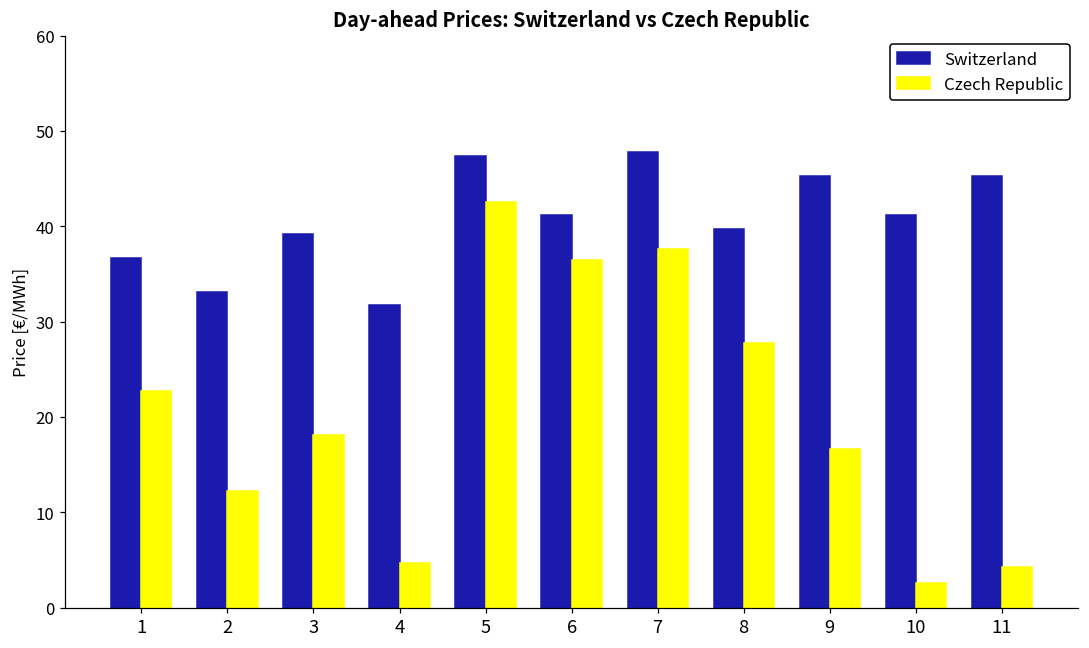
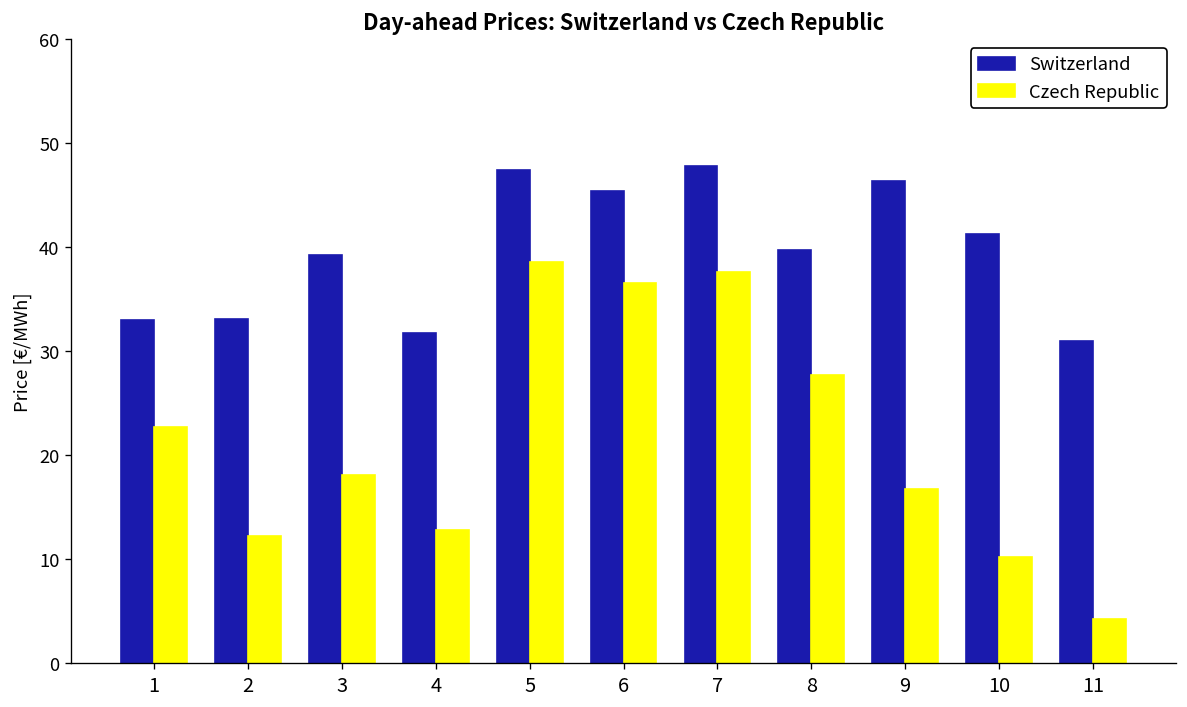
  {
    "Switzerland": {
-     "1": 37,
+     "1": 33,
      "2": 33,
      "3": 39,
      "4": 32,
      "5": 47,
-     "6": 41,
+     "6": 45,
      "7": 48,
      "8": 40,
-     "9": 45,
+     "9": 46,
      "10": 41,
-     "11": 45
+     "11": 31
    },
    "Czech Republic": {
      "1": 23,
      "2": 12,
      "3": 18,
-     "4": 5,
-     "5": 43,
+     "4": 13,
+     "5": 39,
      "6": 37,
      "7": 38,
      "8": 28,
      "9": 17,
-     "10": 3,
+     "10": 10,
      "11": 4
    }
  }
